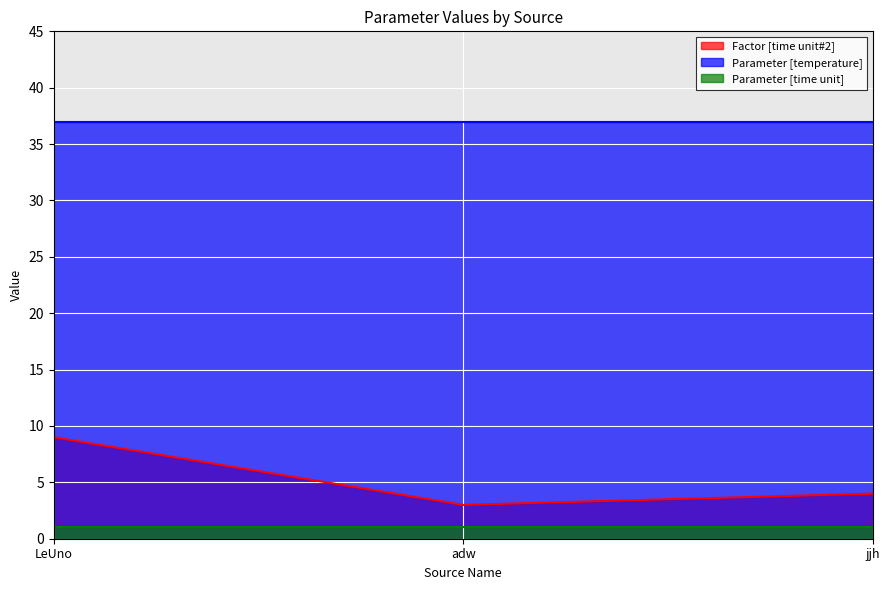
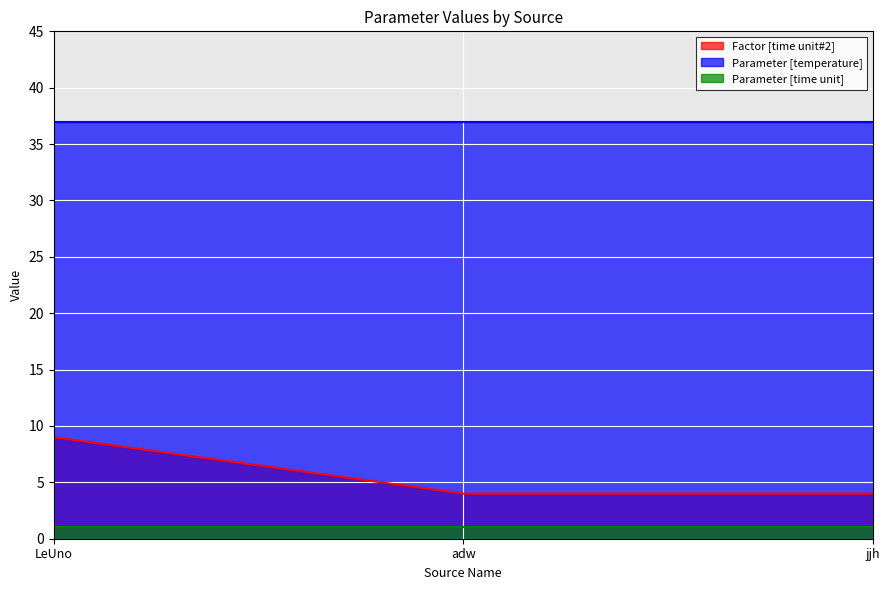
  {
    "Factor [time unit#2]": {
      "LeUno": 9,
-     "adw": 3,
+     "adw": 4,
      "jjh": 4
    },
    "Parameter [temperature]": {
      "LeUno": 37,
      "adw": 37,
      "jjh": 37
    },
    "Parameter [time unit]": {
      "LeUno": 1,
      "adw": 1,
      "jjh": 1
    }
  }
